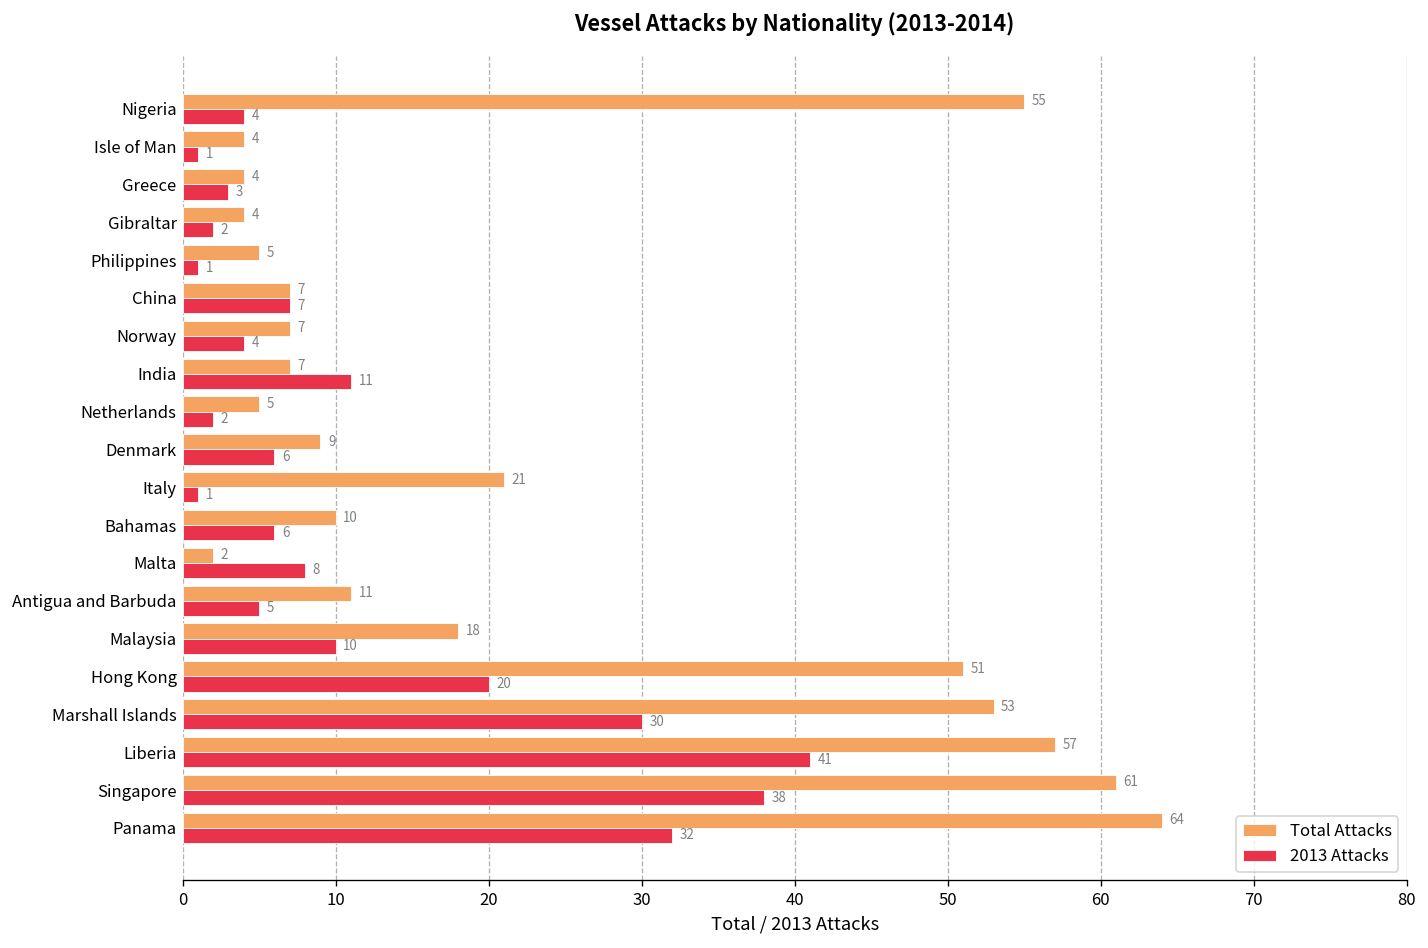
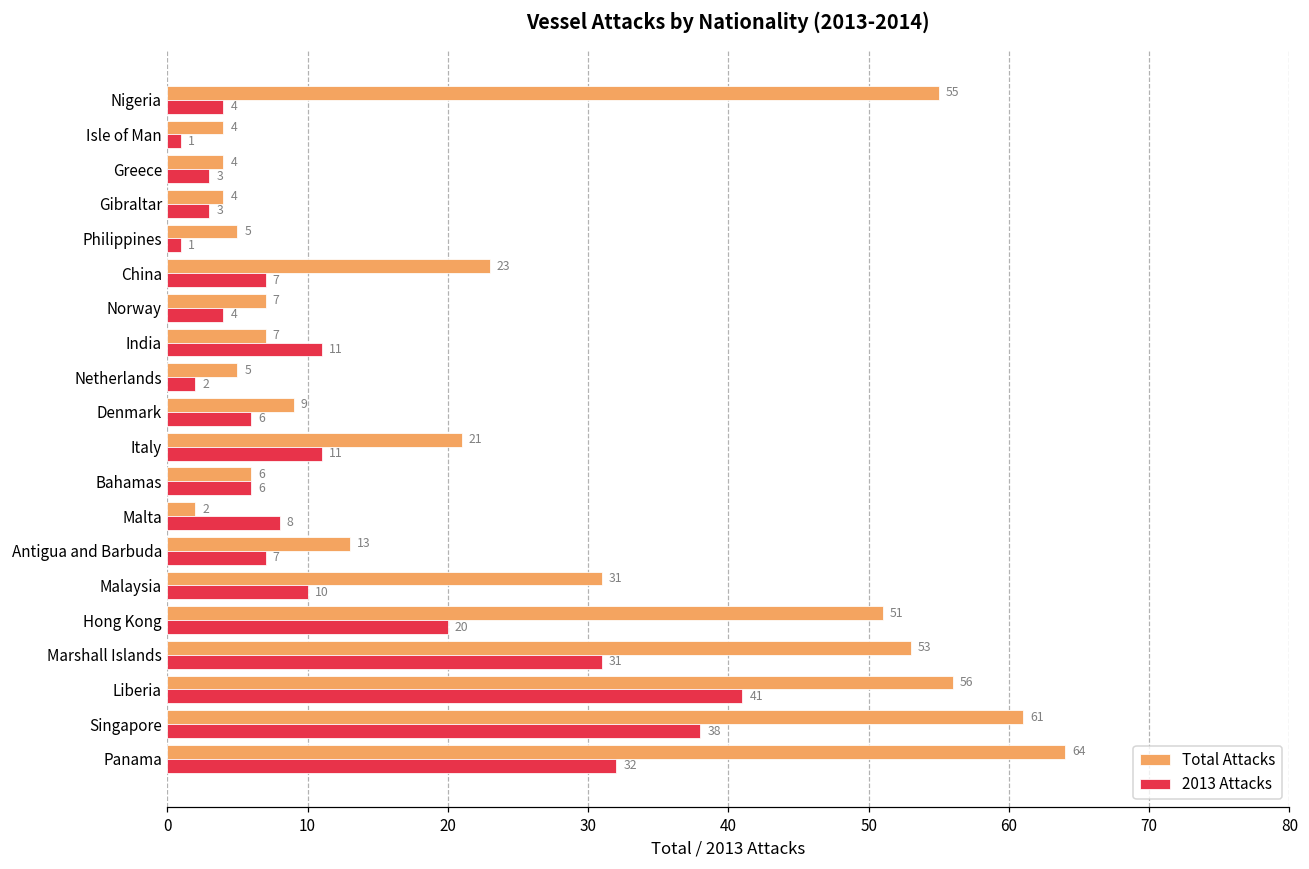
  {
    "Total Attacks": {
      "Nigeria": 55,
      "Isle of Man": 4,
      "Greece": 4,
      "Gibraltar": 4,
      "Philippines": 5,
-     "China": 7,
+     "China": 23,
      "Norway": 7,
      "India": 7,
      "Netherlands": 5,
      "Denmark": 9,
      "Italy": 21,
-     "Bahamas": 10,
+     "Bahamas": 6,
      "Malta": 2,
-     "Antigua and Barbuda": 11,
-     "Malaysia": 18,
+     "Antigua and Barbuda": 13,
+     "Malaysia": 31,
      "Hong Kong": 51,
      "Marshall Islands": 53,
-     "Liberia": 57,
+     "Liberia": 56,
      "Singapore": 61,
      "Panama": 64
    },
    "2013 Attacks": {
      "Nigeria": 4,
      "Isle of Man": 1,
      "Greece": 3,
-     "Gibraltar": 2,
+     "Gibraltar": 3,
      "Philippines": 1,
      "China": 7,
      "Norway": 4,
      "India": 11,
      "Netherlands": 2,
      "Denmark": 6,
-     "Italy": 1,
+     "Italy": 11,
      "Bahamas": 6,
      "Malta": 8,
-     "Antigua and Barbuda": 5,
+     "Antigua and Barbuda": 7,
      "Malaysia": 10,
      "Hong Kong": 20,
-     "Marshall Islands": 30,
+     "Marshall Islands": 31,
      "Liberia": 41,
      "Singapore": 38,
      "Panama": 32
    }
  }
